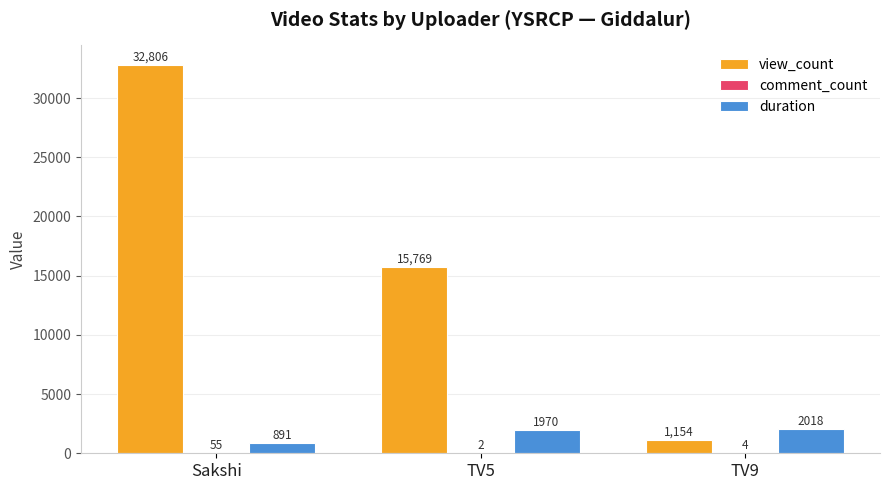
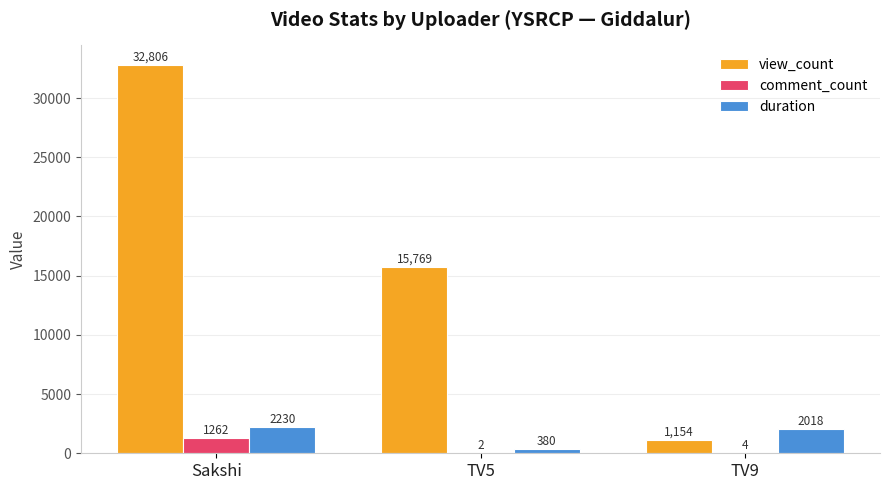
  {
    "view_count": {
      "Sakshi": "32,806",
      "TV5": "15,769",
      "TV9": "1,154"
    },
    "comment_count": {
-     "Sakshi": "55",
+     "Sakshi": "1262",
      "TV5": "2",
      "TV9": "4"
    },
    "duration": {
-     "Sakshi": "891",
-     "TV5": "1970",
+     "Sakshi": "2230",
+     "TV5": "380",
      "TV9": "2018"
    }
  }
